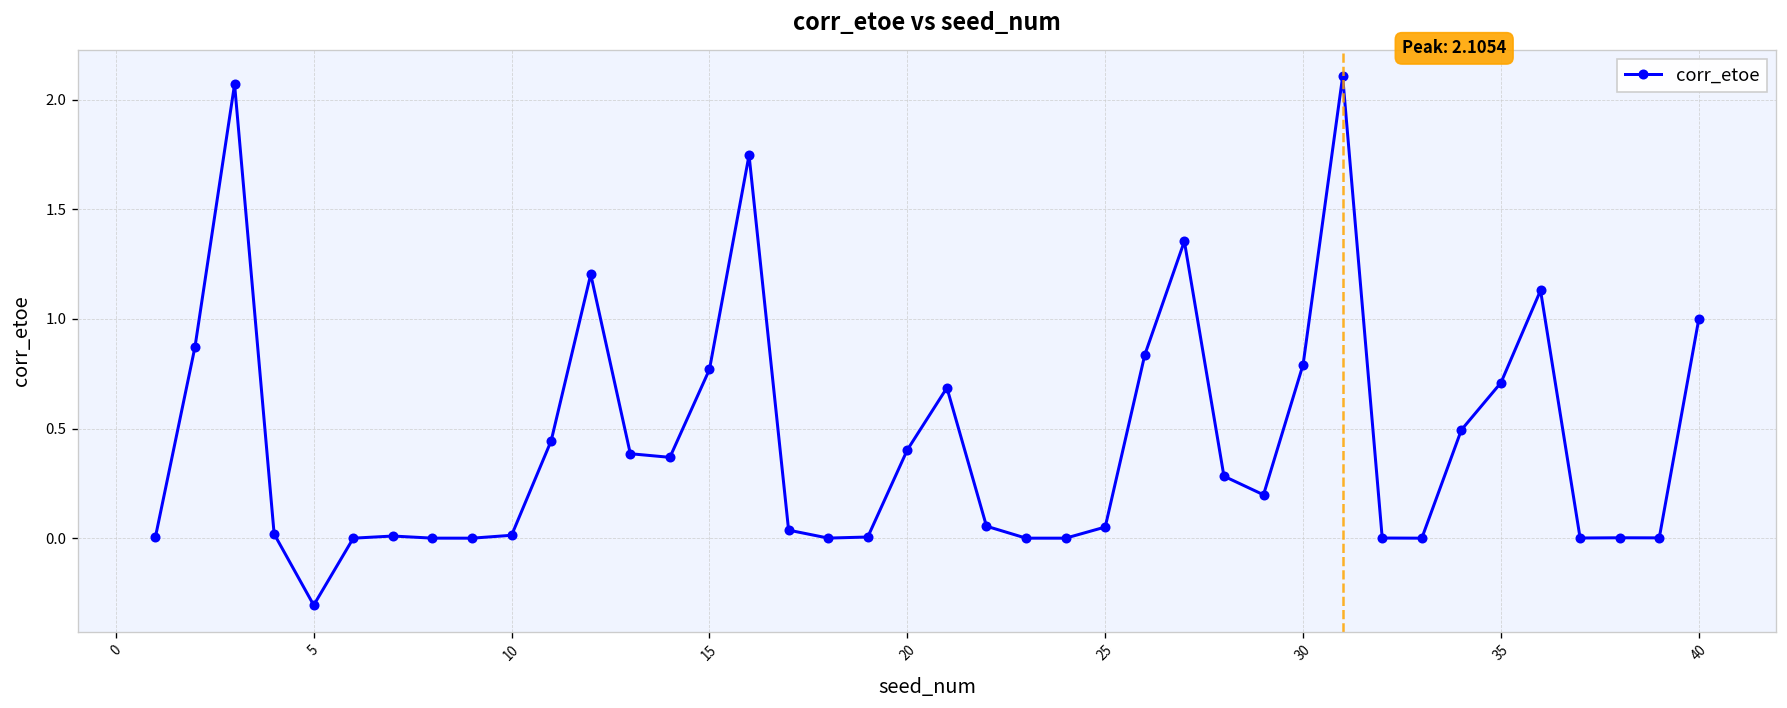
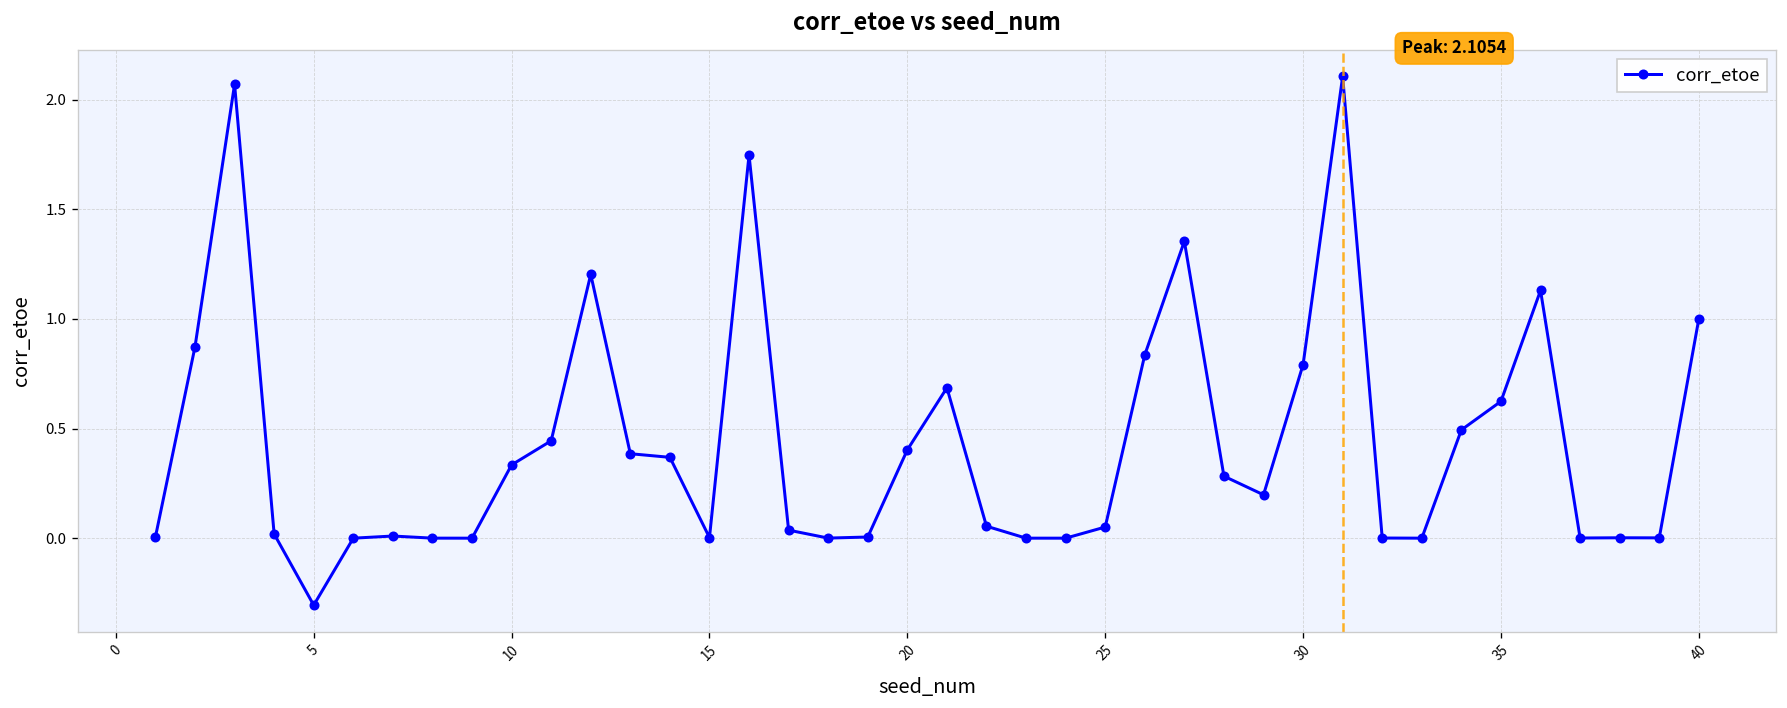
  {
    "5": -0.31,
-   "10": 0.01,
-   "15": 0.77,
+   "10": 0.33,
+   "15": 0.00,
    "20": 0.40,
    "25": 0.05,
    "30": 0.79,
-   "35": 0.71,
+   "35": 0.62,
    "40": 1.00
  }
